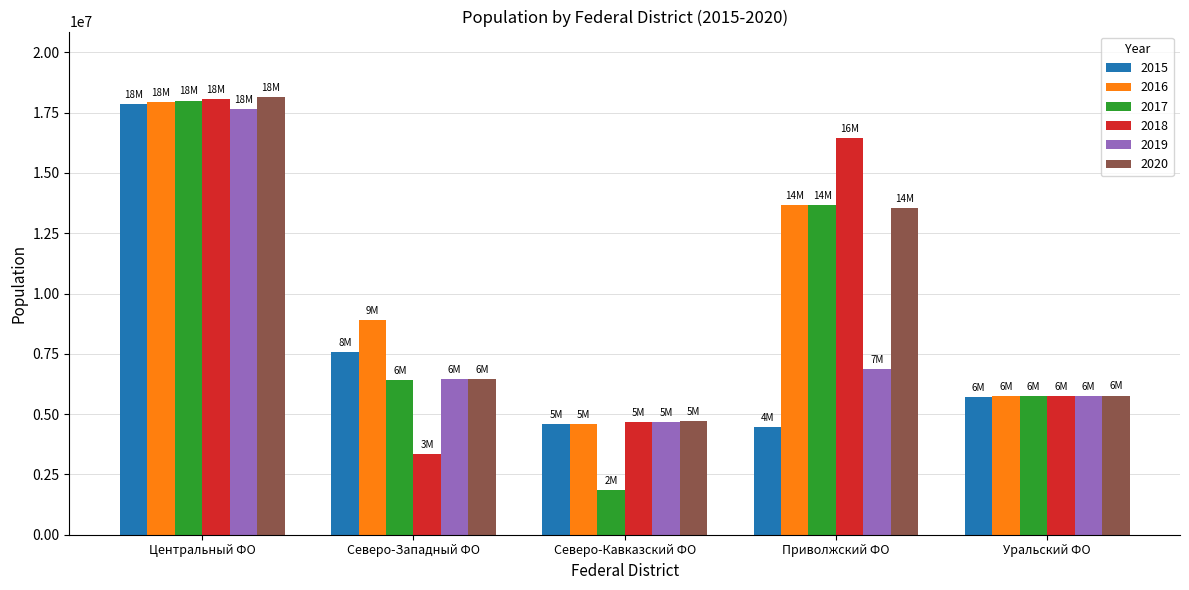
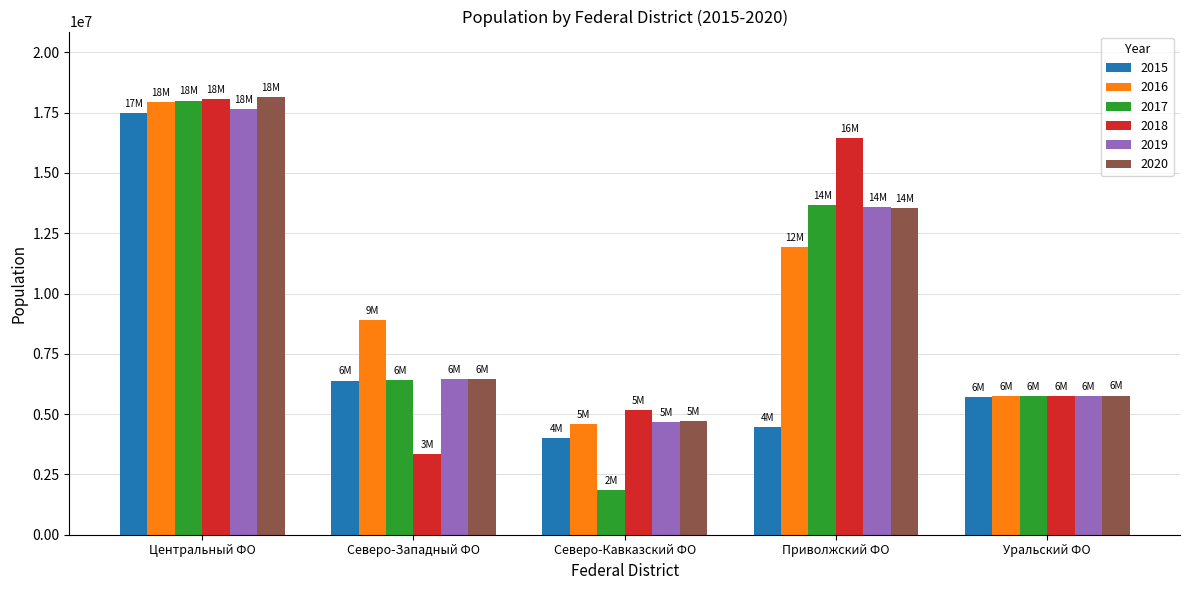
  {
    "2015": {
-     "Центральный ФО": "18M",
-     "Северо-Западный ФО": "8M",
-     "Северо-Кавказский ФО": "5M",
+     "Центральный ФО": "17M",
+     "Северо-Западный ФО": "6M",
+     "Северо-Кавказский ФО": "4M",
      "Приволжский ФО": "4M",
      "Уральский ФО": "6M"
    },
    "2016": {
      "Центральный ФО": "18M",
      "Северо-Западный ФО": "9M",
      "Северо-Кавказский ФО": "5M",
-     "Приволжский ФО": "14M",
+     "Приволжский ФО": "12M",
      "Уральский ФО": "6M"
    },
    "2017": {
      "Центральный ФО": "18M",
      "Северо-Западный ФО": "6M",
      "Северо-Кавказский ФО": "2M",
      "Приволжский ФО": "14M",
      "Уральский ФО": "6M"
    },
    "2018": {
-     "Северо-Кавказский ФО": "4700000"
+     "Северо-Кавказский ФО": "5200000"
    },
    "2019": {
      "Центральный ФО": "18M",
      "Северо-Западный ФО": "6M",
      "Северо-Кавказский ФО": "5M",
-     "Приволжский ФО": "7M",
+     "Приволжский ФО": "14M",
      "Уральский ФО": "6M"
    },
    "2020": {
      "Центральный ФО": "18M",
      "Северо-Западный ФО": "6M",
      "Северо-Кавказский ФО": "5M",
      "Приволжский ФО": "14M",
      "Уральский ФО": "6M"
    }
  }
